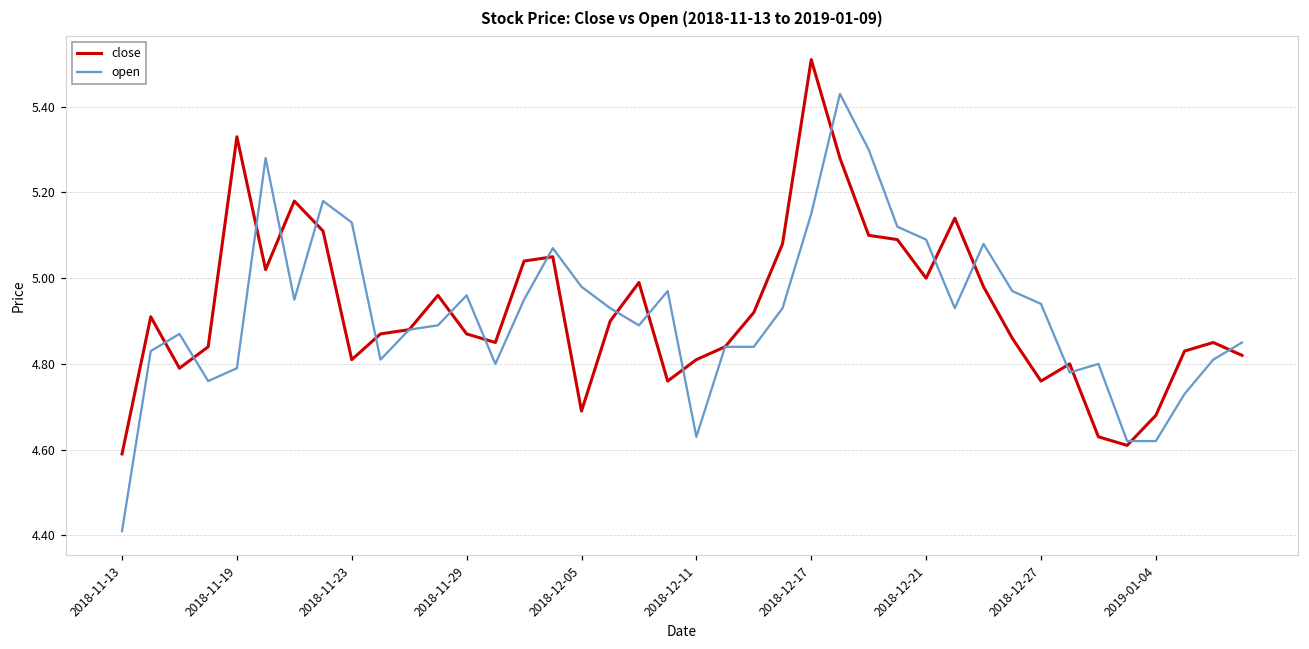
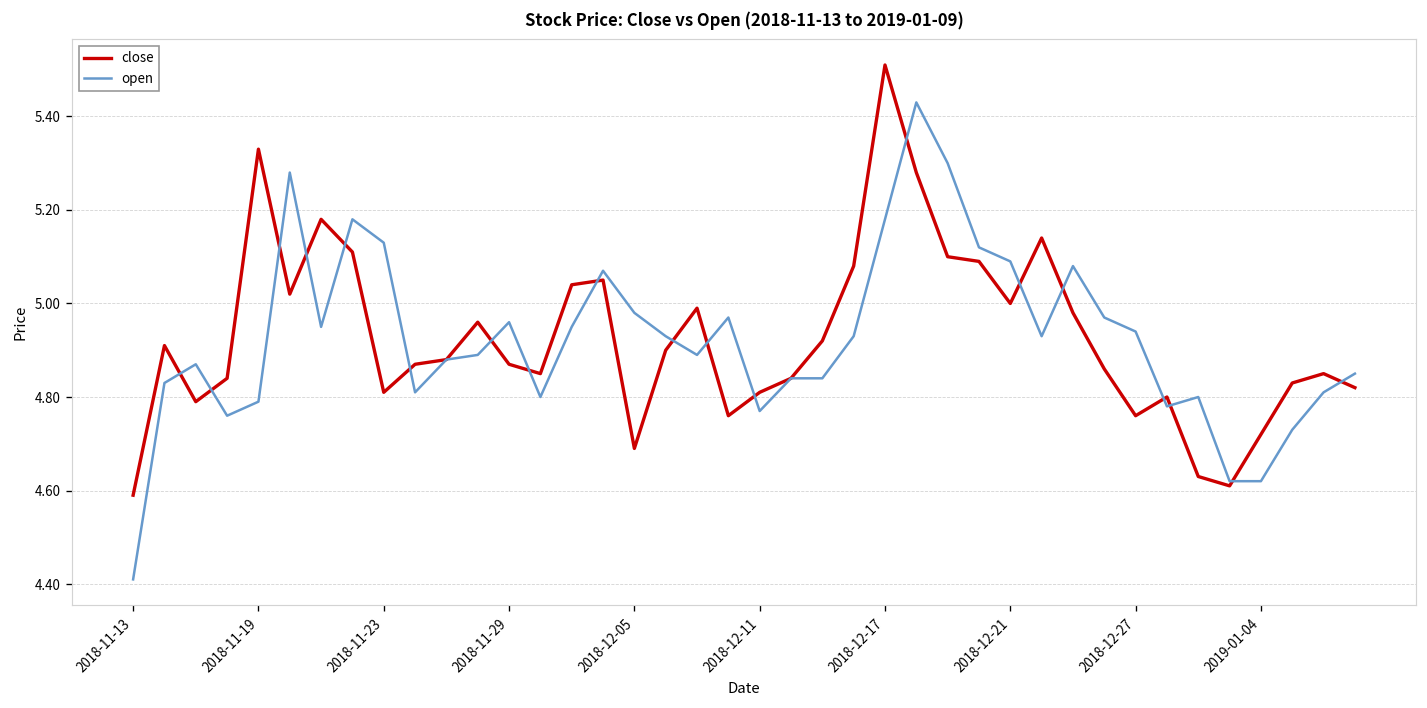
  {
    "close": {
      "2018-11-13": 4.59,
      "2018-11-19": 5.33,
      "2018-11-23": 4.81,
      "2018-11-29": 4.87,
      "2018-12-05": 4.69,
      "2018-12-11": 4.81,
      "2018-12-17": 5.51,
      "2018-12-21": 5.00,
      "2018-12-27": 4.76,
-     "2019-01-04": 4.68
+     "2019-01-04": 4.72
    },
    "open": {
      "2018-11-13": 4.41,
      "2018-11-19": 4.79,
      "2018-11-23": 5.13,
      "2018-11-29": 4.96,
      "2018-12-05": 4.98,
-     "2018-12-11": 4.63,
-     "2018-12-17": 5.15,
+     "2018-12-11": 4.77,
+     "2018-12-17": 5.18,
      "2018-12-21": 5.09,
      "2018-12-27": 4.94,
      "2019-01-04": 4.62
    }
  }
